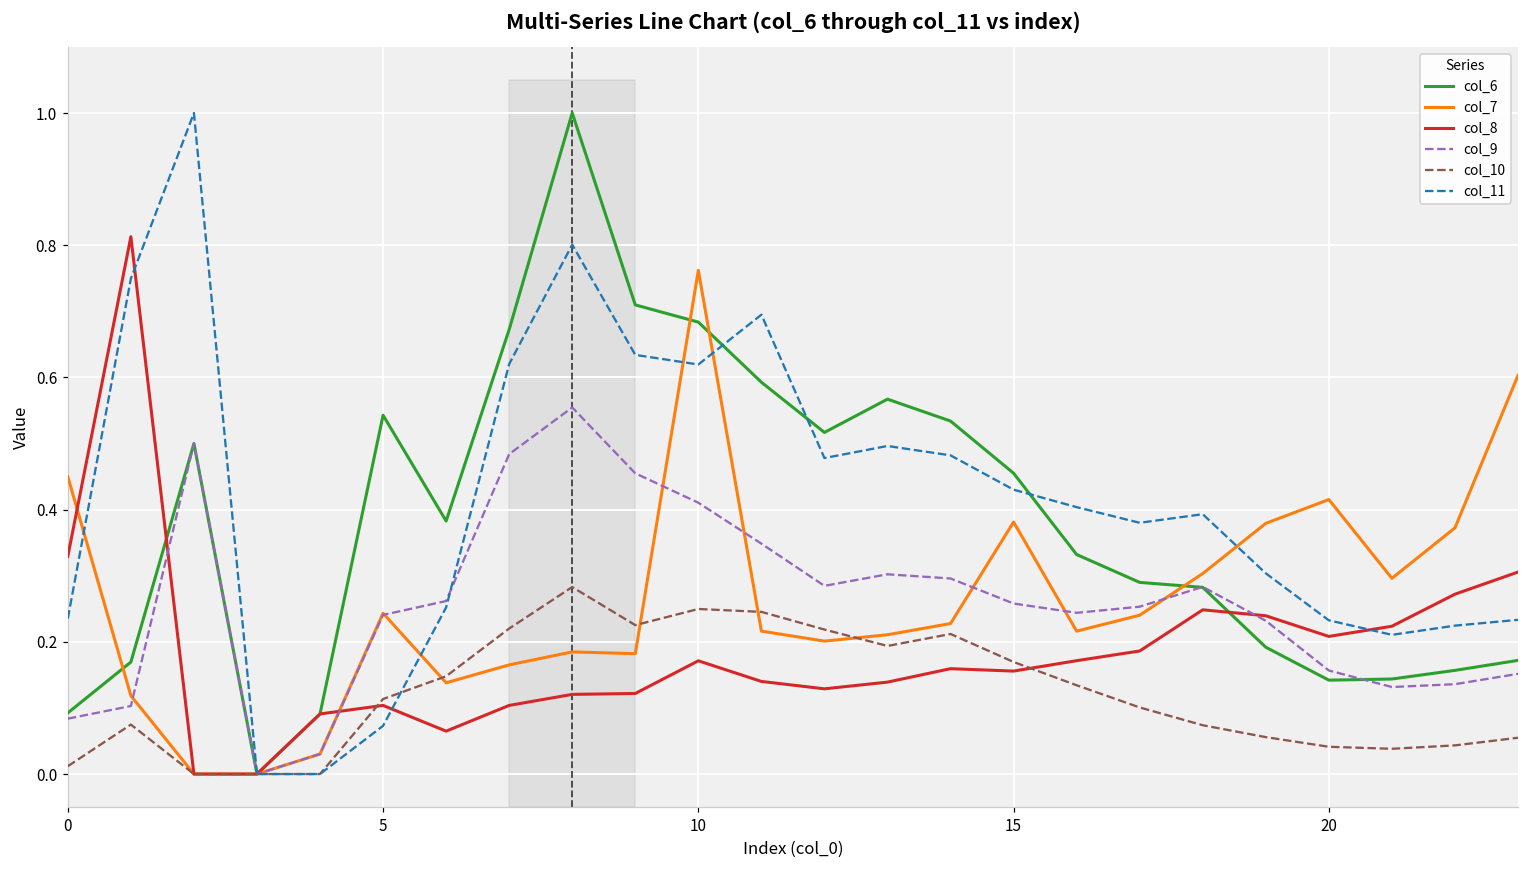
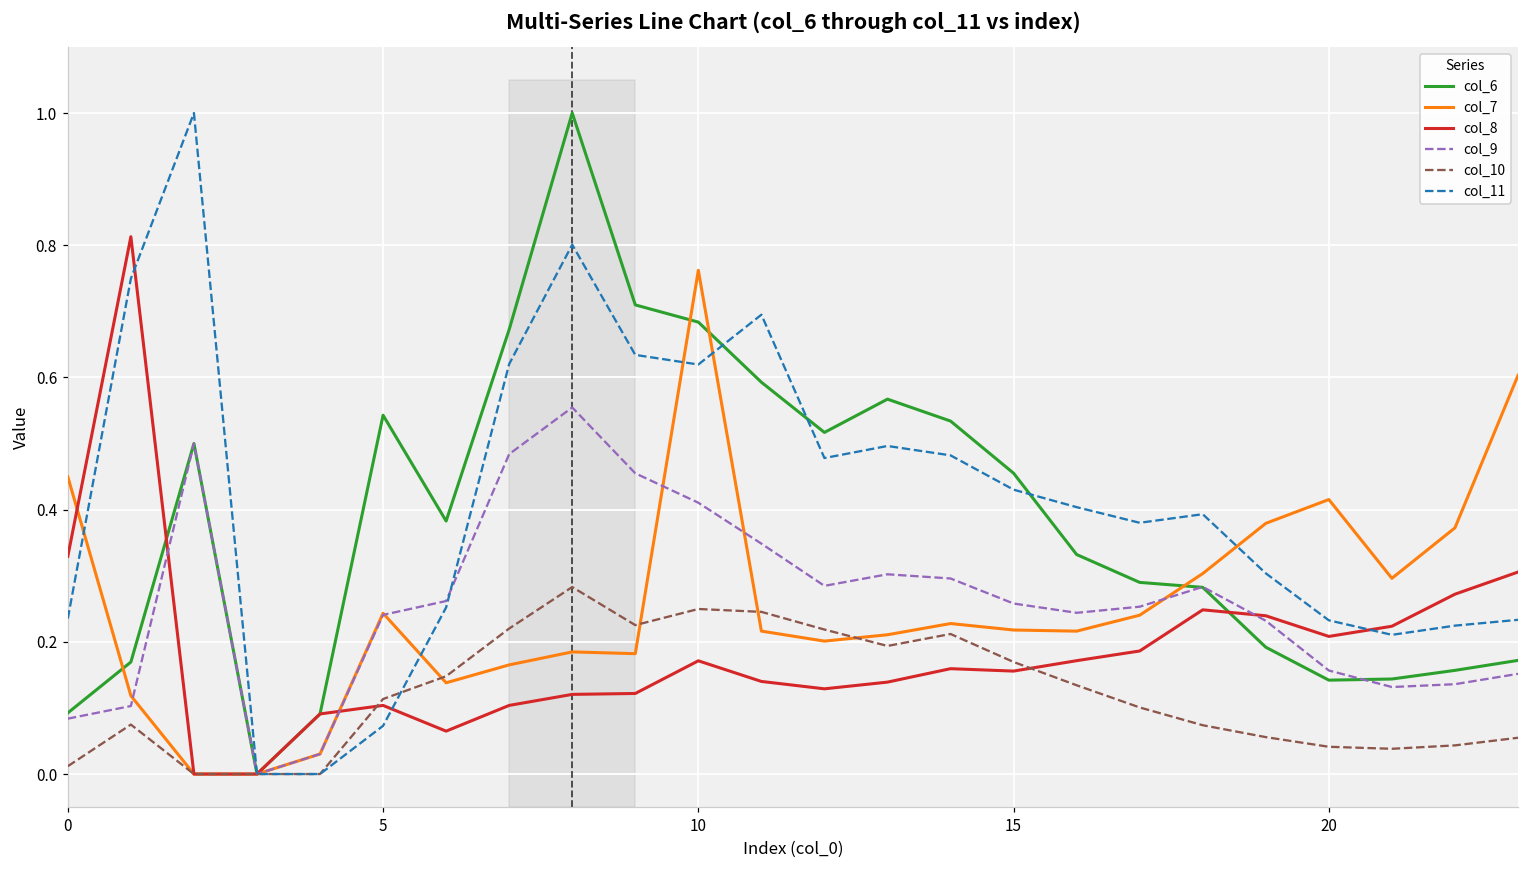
  {
    "col_6": {
      "0": 0.09,
      "5": 0.54,
      "10": 0.68,
      "15": 0.46,
      "20": 0.14
    },
    "col_7": {
      "0": 0.45,
      "10": 0.76,
-     "15": 0.38,
+     "15": 0.22,
      "20": 0.42
    },
    "col_8": {
      "0": 0.33,
      "5": 0.10,
      "10": 0.17,
      "15": 0.16,
      "20": 0.21
    },
    "col_9": {
      "0": 0.08,
      "10": 0.41,
      "15": 0.26,
      "20": 0.16
    },
    "col_10": {
      "0": 0.01,
      "5": 0.11,
      "10": 0.25,
      "15": 0.17,
      "20": 0.04
    },
    "col_11": {
      "0": 0.24,
      "5": 0.07,
      "10": 0.62,
      "15": 0.43,
      "20": 0.23
    }
  }
